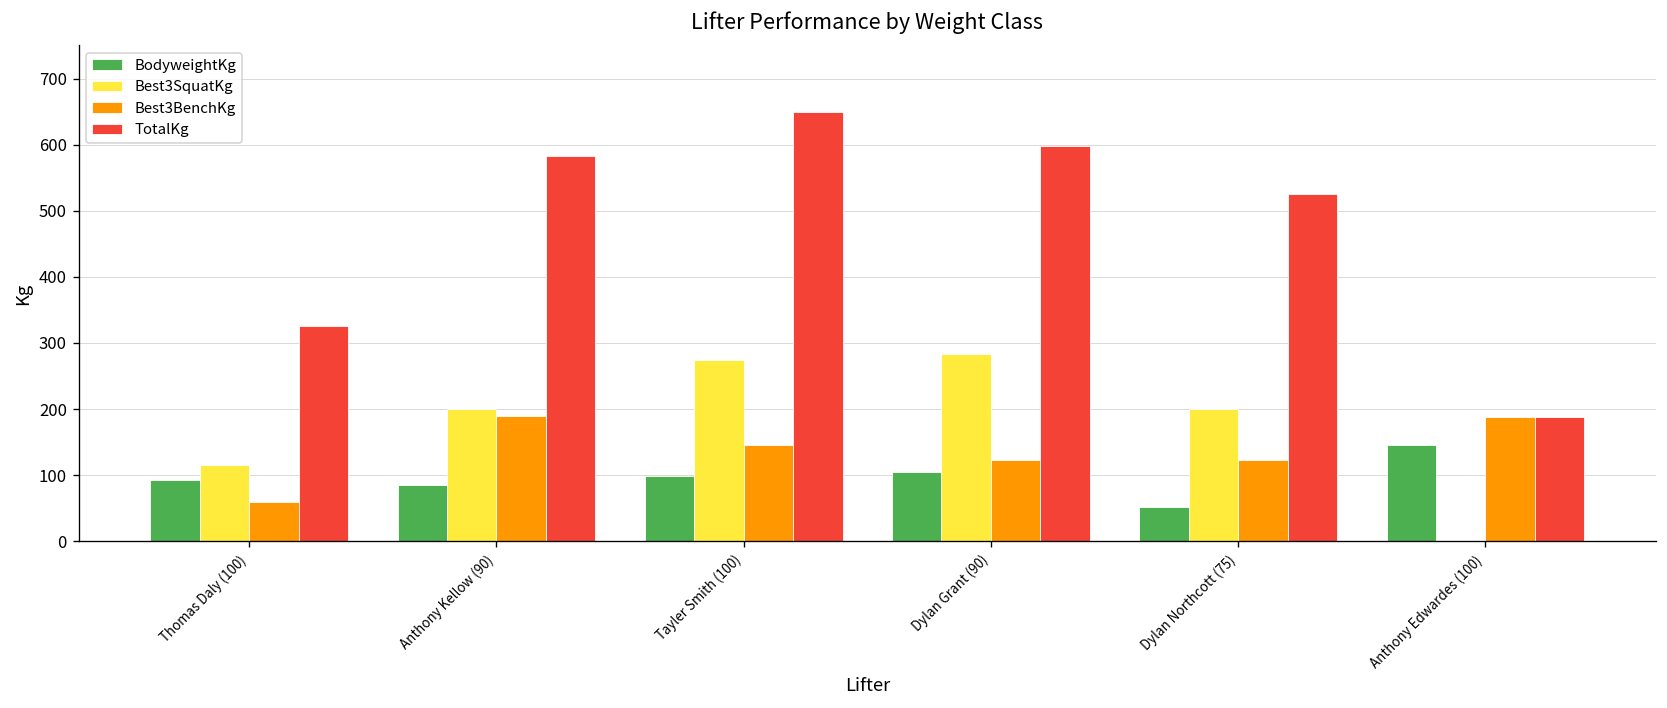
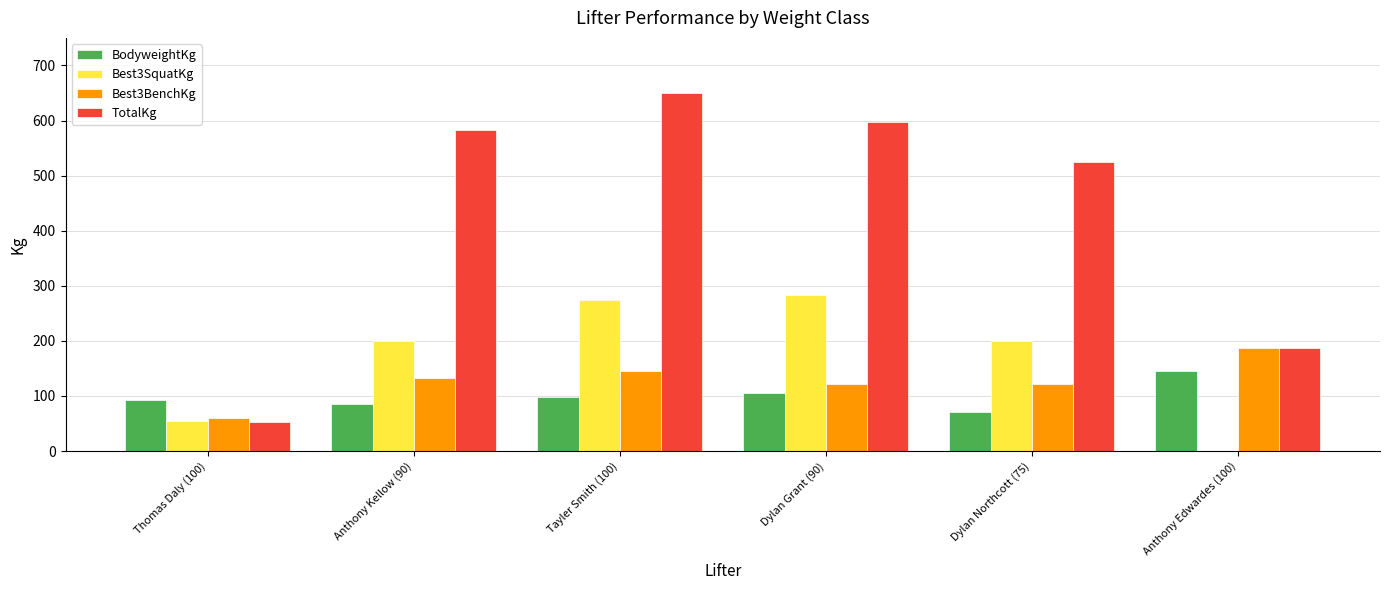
  {
    "BodyweightKg": {
      "Thomas Daly (100)": 90,
      "Anthony Kellow (90)": 90,
      "Tayler Smith (100)": 100,
      "Dylan Grant (90)": 110,
-     "Dylan Northcott (75)": 50,
+     "Dylan Northcott (75)": 70,
      "Anthony Edwardes (100)": 150
    },
    "Best3SquatKg": {
-     "Thomas Daly (100)": 120,
+     "Thomas Daly (100)": 60,
      "Anthony Kellow (90)": 200,
      "Tayler Smith (100)": 270,
      "Dylan Grant (90)": 280,
      "Dylan Northcott (75)": 200,
      "Anthony Edwardes (100)": 0
    },
    "Best3BenchKg": {
      "Thomas Daly (100)": 60,
-     "Anthony Kellow (90)": 190,
+     "Anthony Kellow (90)": 130,
      "Tayler Smith (100)": 150,
      "Dylan Grant (90)": 120,
      "Dylan Northcott (75)": 120,
      "Anthony Edwardes (100)": 190
    },
    "TotalKg": {
-     "Thomas Daly (100)": 330,
+     "Thomas Daly (100)": 50,
      "Anthony Kellow (90)": 580,
      "Tayler Smith (100)": 650,
      "Dylan Grant (90)": 600,
      "Dylan Northcott (75)": 530,
      "Anthony Edwardes (100)": 190
    }
  }
